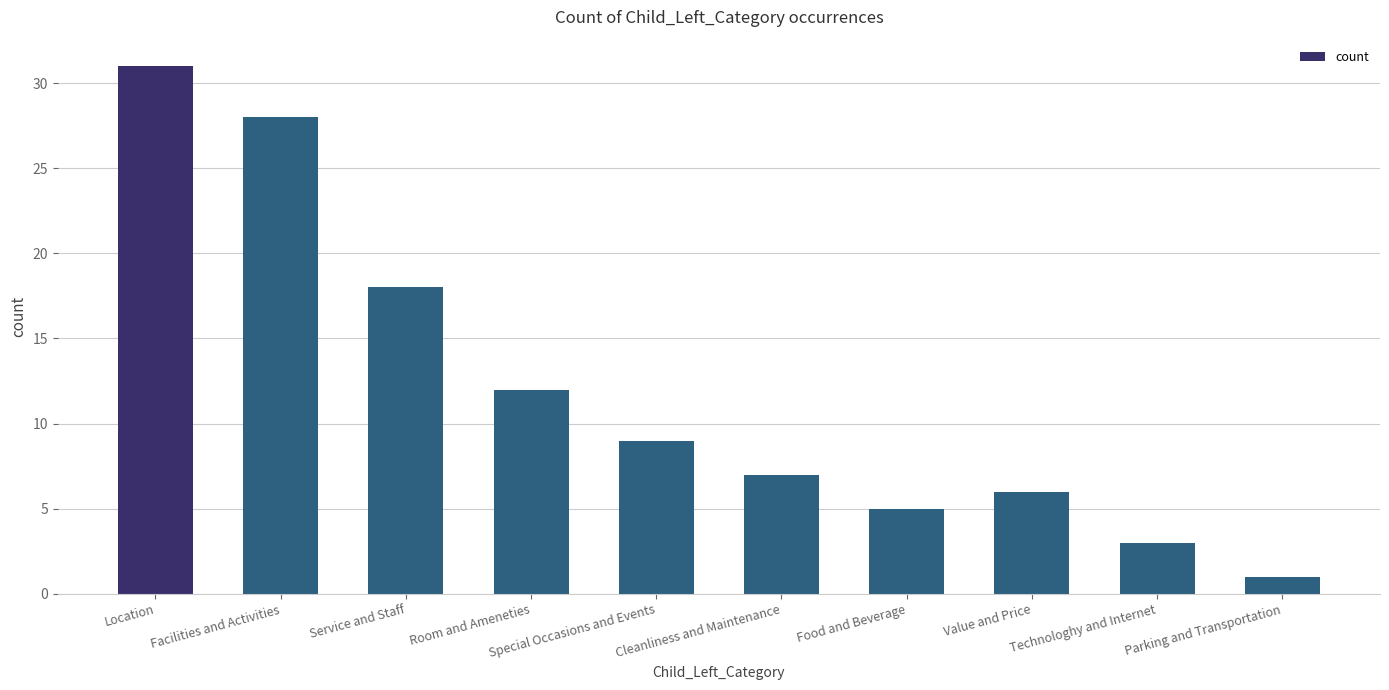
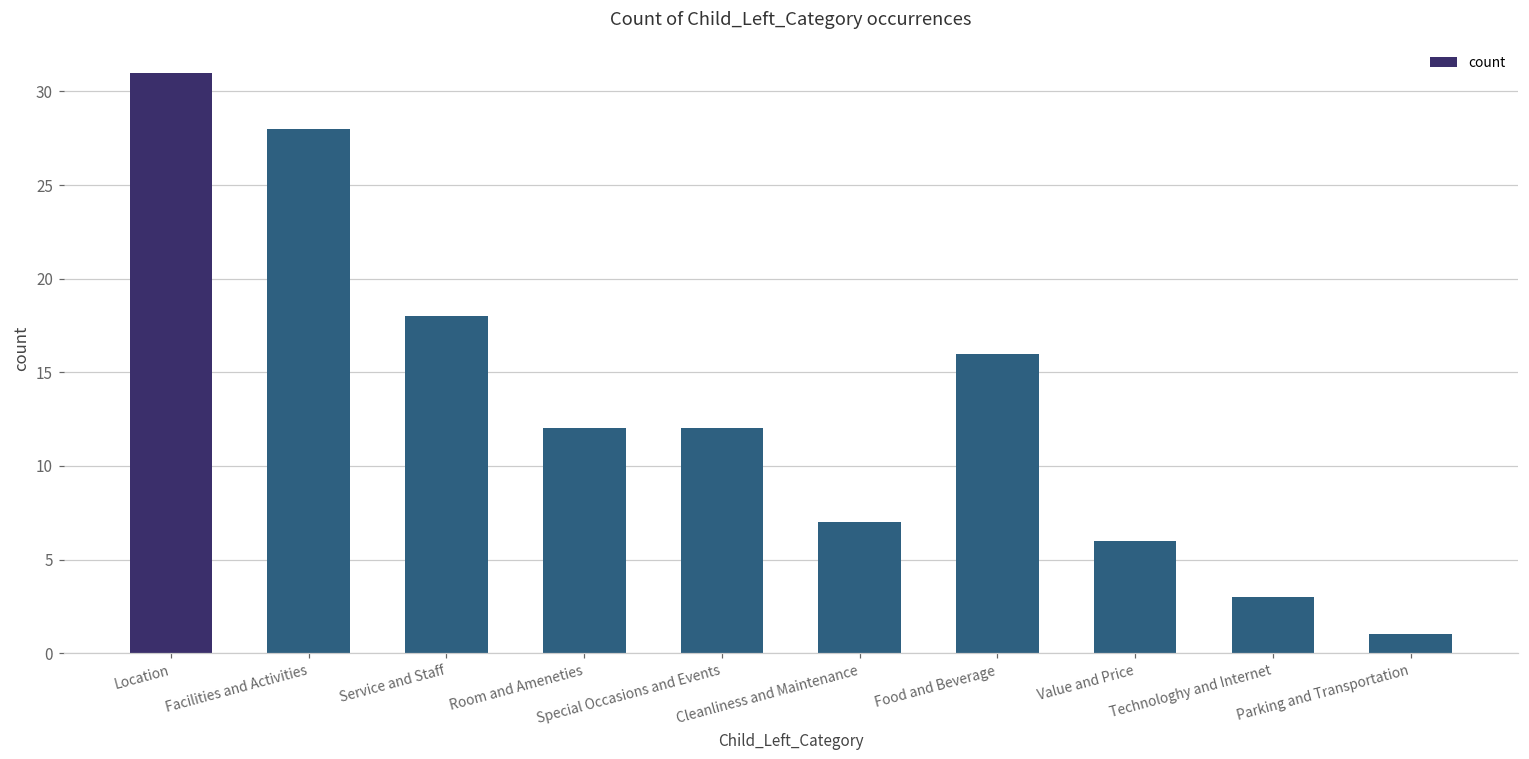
  {
    "Location": 31,
    "Facilities and Activities": 28,
    "Service and Staff": 18,
    "Room and Ameneties": 12,
-   "Special Occasions and Events": 9,
+   "Special Occasions and Events": 12,
    "Cleanliness and Maintenance": 7,
-   "Food and Beverage": 5,
+   "Food and Beverage": 16,
    "Value and Price": 6,
    "Technologhy and Internet": 3,
    "Parking and Transportation": 1
  }
